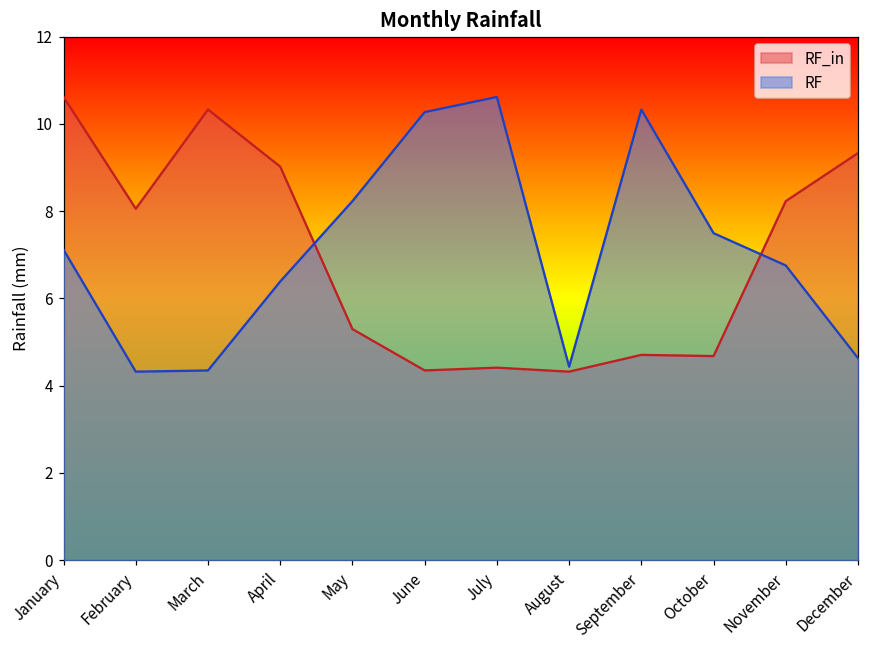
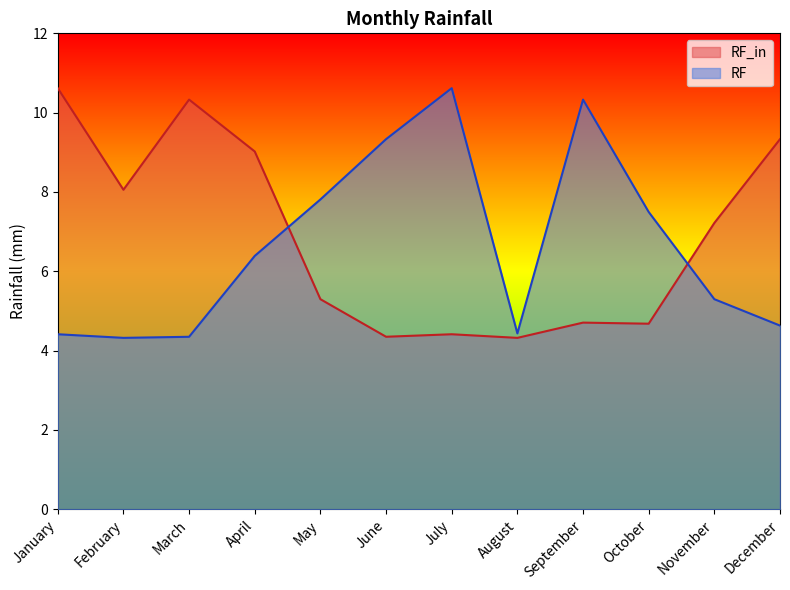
  {
    "RF_in": {
      "January": 10.6,
      "February": 8.1,
      "March": 10.3,
      "April": 9.0,
      "May": 5.3,
      "June": 4.4,
      "July": 4.4,
      "August": 4.3,
      "September": 4.7,
      "October": 4.7,
-     "November": 8.2,
+     "November": 7.2,
      "December": 9.3
    },
    "RF": {
-     "January": 7.1,
+     "January": 4.4,
      "February": 4.3,
      "March": 4.3,
      "April": 6.4,
-     "May": 8.2,
-     "June": 10.3,
+     "May": 7.8,
+     "June": 9.3,
      "July": 10.6,
      "August": 4.4,
      "September": 10.3,
      "October": 7.5,
-     "November": 6.8,
+     "November": 5.3,
      "December": 4.6
    }
  }
